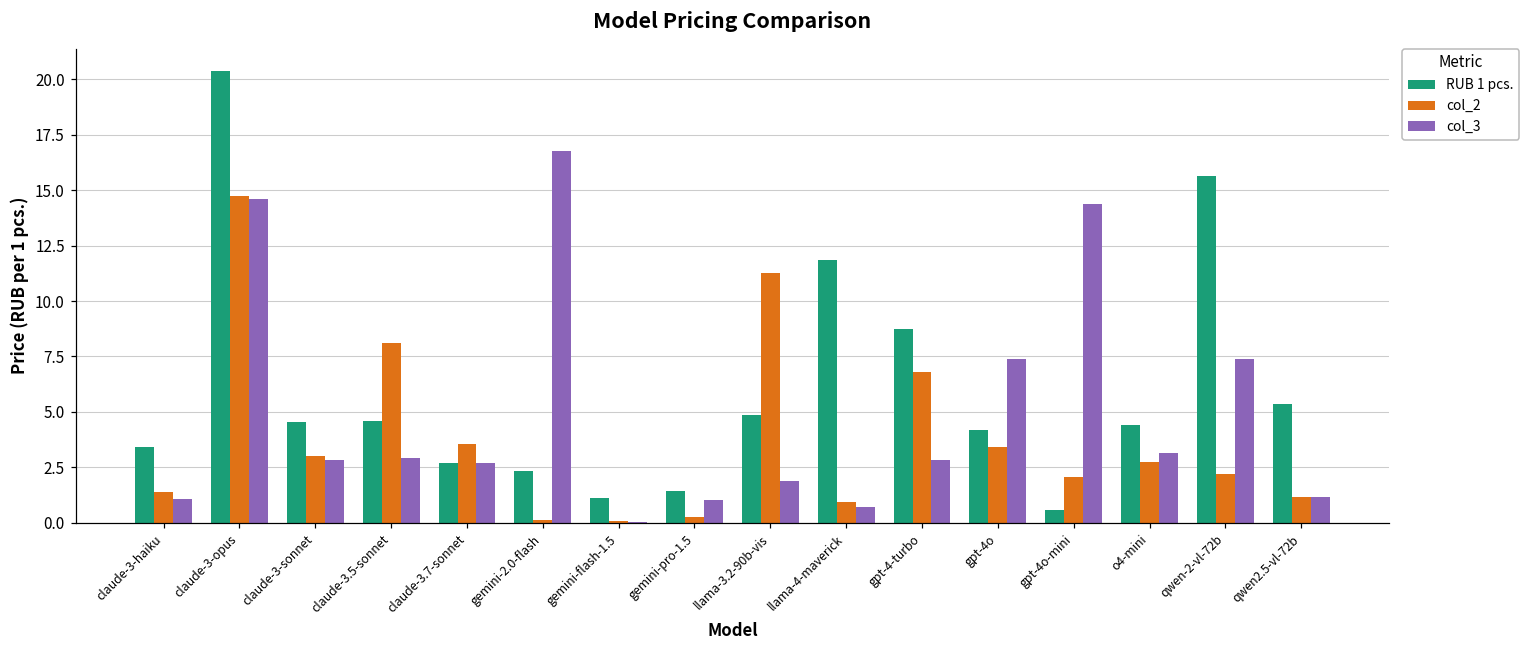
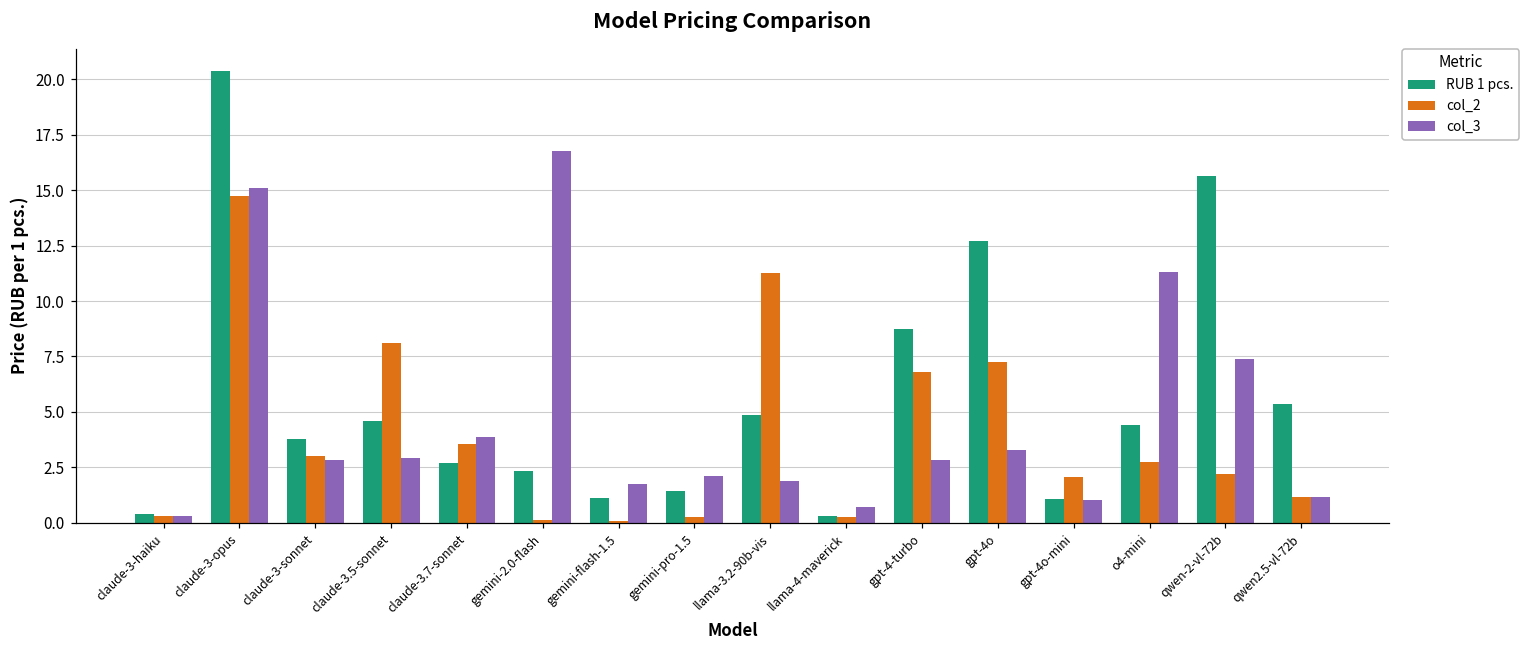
  {
    "RUB 1 pcs.": {
-     "claude-3-haiku": 3.4,
+     "claude-3-haiku": 0.4,
      "claude-3-opus": 20.4,
-     "claude-3-sonnet": 4.5,
+     "claude-3-sonnet": 3.8,
      "claude-3.5-sonnet": 4.6,
      "claude-3.7-sonnet": 2.7,
      "gemini-2.0-flash": 2.3,
      "gemini-flash-1.5": 1.1,
      "gemini-pro-1.5": 1.4,
      "llama-3.2-90b-vis": 4.9,
-     "llama-4-maverick": 11.9,
+     "llama-4-maverick": 0.3,
      "gpt-4-turbo": 8.7,
-     "gpt-4o": 4.2,
-     "gpt-4o-mini": 0.6,
+     "gpt-4o": 12.7,
+     "gpt-4o-mini": 1.1,
      "o4-mini": 4.4,
      "qwen-2-vl-72b": 15.7,
      "qwen2.5-vl-72b": 5.4
    },
    "col_2": {
-     "claude-3-haiku": 1.4,
+     "claude-3-haiku": 0.3,
      "claude-3-opus": 14.7,
      "claude-3-sonnet": 3.0,
      "claude-3.5-sonnet": 8.1,
      "claude-3.7-sonnet": 3.5,
      "gemini-pro-1.5": 0.3,
      "llama-3.2-90b-vis": 11.3,
-     "llama-4-maverick": 0.9,
+     "llama-4-maverick": 0.3,
      "gpt-4-turbo": 6.8,
-     "gpt-4o": 3.4,
+     "gpt-4o": 7.3,
      "gpt-4o-mini": 2.1,
      "o4-mini": 2.8,
      "qwen-2-vl-72b": 2.2,
      "qwen2.5-vl-72b": 1.1
    },
    "col_3": {
-     "claude-3-haiku": 1.1,
-     "claude-3-opus": 14.6,
+     "claude-3-haiku": 0.3,
+     "claude-3-opus": 15.1,
      "claude-3-sonnet": 2.8,
      "claude-3.5-sonnet": 2.9,
-     "claude-3.7-sonnet": 2.7,
+     "claude-3.7-sonnet": 3.9,
      "gemini-2.0-flash": 16.8,
-     "gemini-flash-1.5": 0.1,
-     "gemini-pro-1.5": 1.0,
+     "gemini-flash-1.5": 1.8,
+     "gemini-pro-1.5": 2.1,
      "llama-3.2-90b-vis": 1.9,
      "llama-4-maverick": 0.7,
      "gpt-4-turbo": 2.8,
-     "gpt-4o": 7.4,
-     "gpt-4o-mini": 14.4,
-     "o4-mini": 3.1,
+     "gpt-4o": 3.3,
+     "gpt-4o-mini": 1.0,
+     "o4-mini": 11.3,
      "qwen-2-vl-72b": 7.4,
      "qwen2.5-vl-72b": 1.1
    }
  }
